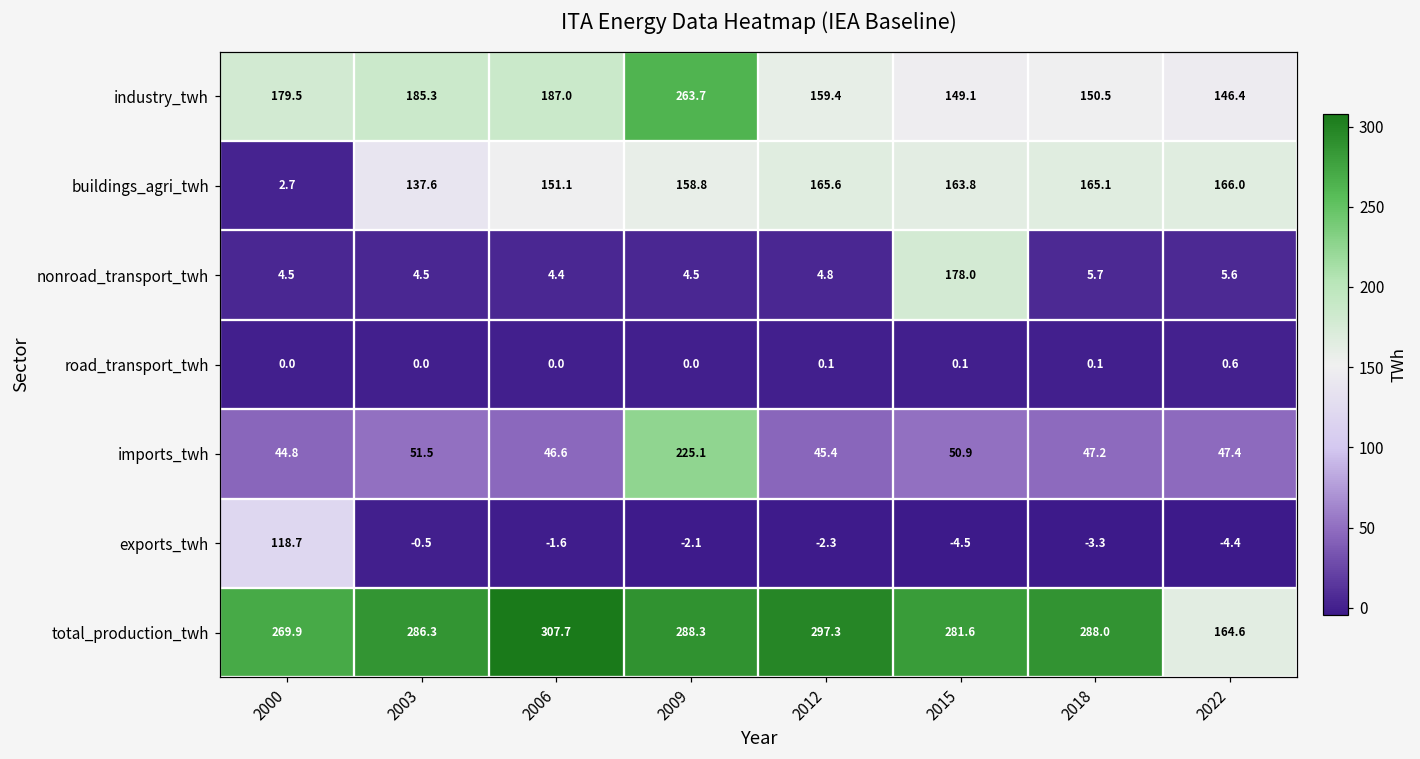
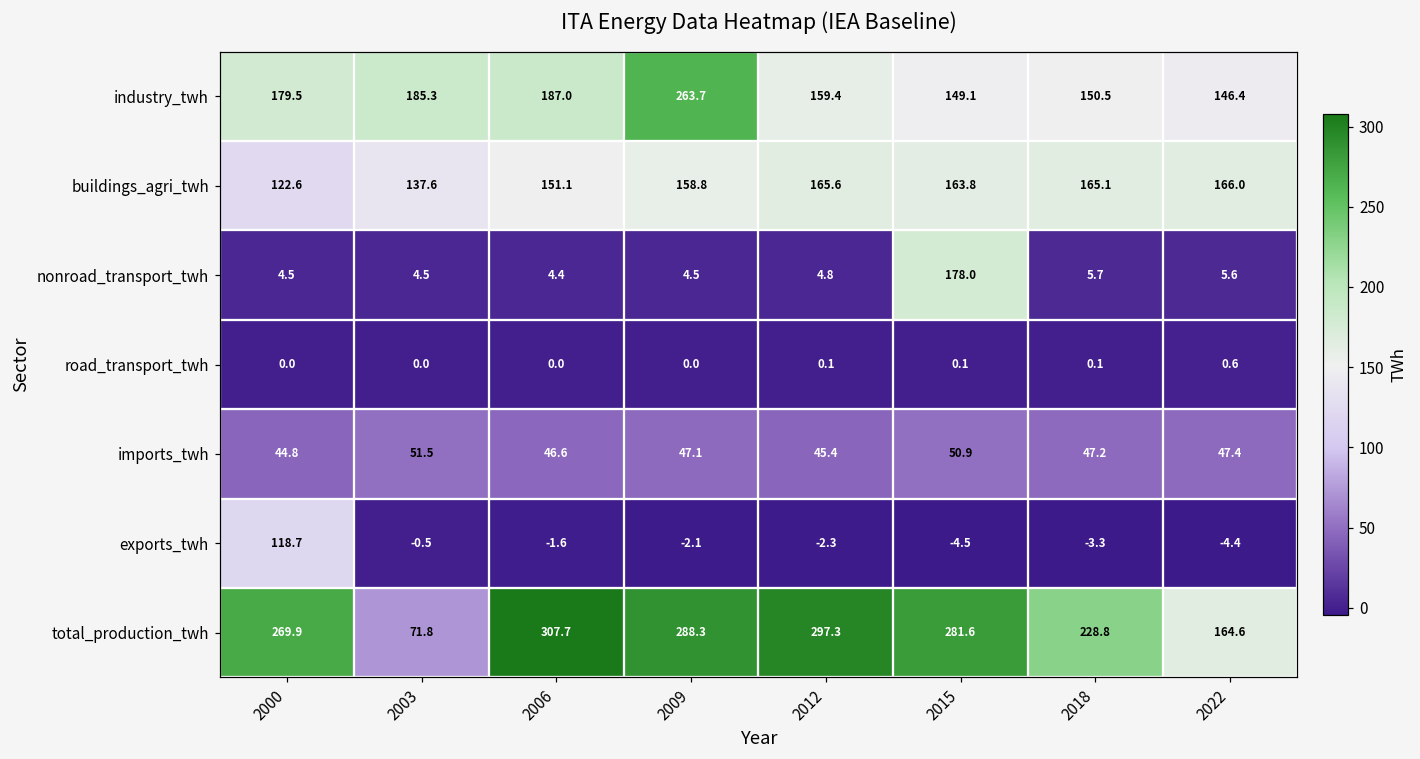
  {
    "industry_twh": {
      "2000": 179.5,
      "2003": 185.3,
      "2006": 187.0,
      "2009": 263.7,
      "2012": 159.4,
      "2015": 149.1,
      "2018": 150.5,
      "2022": 146.4
    },
    "buildings_agri_twh": {
-     "2000": 2.7,
+     "2000": 122.6,
      "2003": 137.6,
      "2006": 151.1,
      "2009": 158.8,
      "2012": 165.6,
      "2015": 163.8,
      "2018": 165.1,
      "2022": 166.0
    },
    "nonroad_transport_twh": {
      "2000": 4.5,
      "2003": 4.5,
      "2006": 4.4,
      "2009": 4.5,
      "2012": 4.8,
      "2015": 178.0,
      "2018": 5.7,
      "2022": 5.6
    },
    "road_transport_twh": {
      "2000": 0.0,
      "2003": 0.0,
      "2006": 0.0,
      "2009": 0.0,
      "2012": 0.1,
      "2015": 0.1,
      "2018": 0.1,
      "2022": 0.6
    },
    "imports_twh": {
      "2000": 44.8,
      "2003": 51.5,
      "2006": 46.6,
-     "2009": 225.1,
+     "2009": 47.1,
      "2012": 45.4,
      "2015": 50.9,
      "2018": 47.2,
      "2022": 47.4
    },
    "exports_twh": {
      "2000": 118.7,
      "2003": -0.5,
      "2006": -1.6,
      "2009": -2.1,
      "2012": -2.3,
      "2015": -4.5,
      "2018": -3.3,
      "2022": -4.4
    },
    "total_production_twh": {
      "2000": 269.9,
-     "2003": 286.3,
+     "2003": 71.8,
      "2006": 307.7,
      "2009": 288.3,
      "2012": 297.3,
      "2015": 281.6,
-     "2018": 288.0,
+     "2018": 228.8,
      "2022": 164.6
    }
  }
